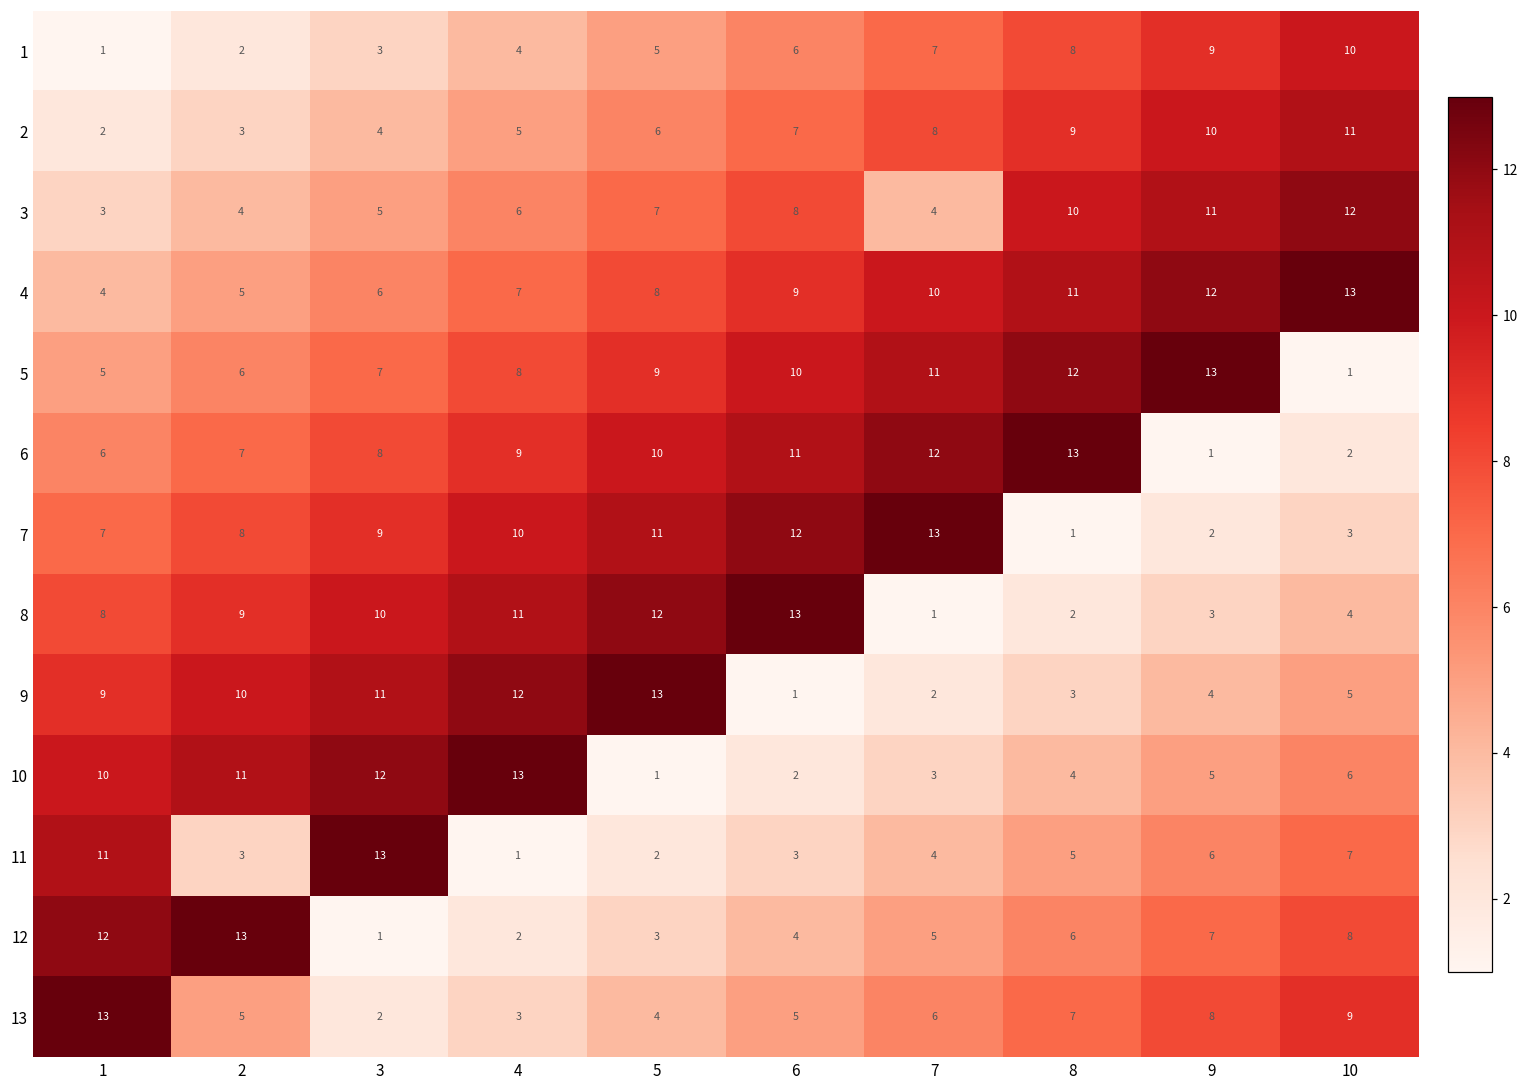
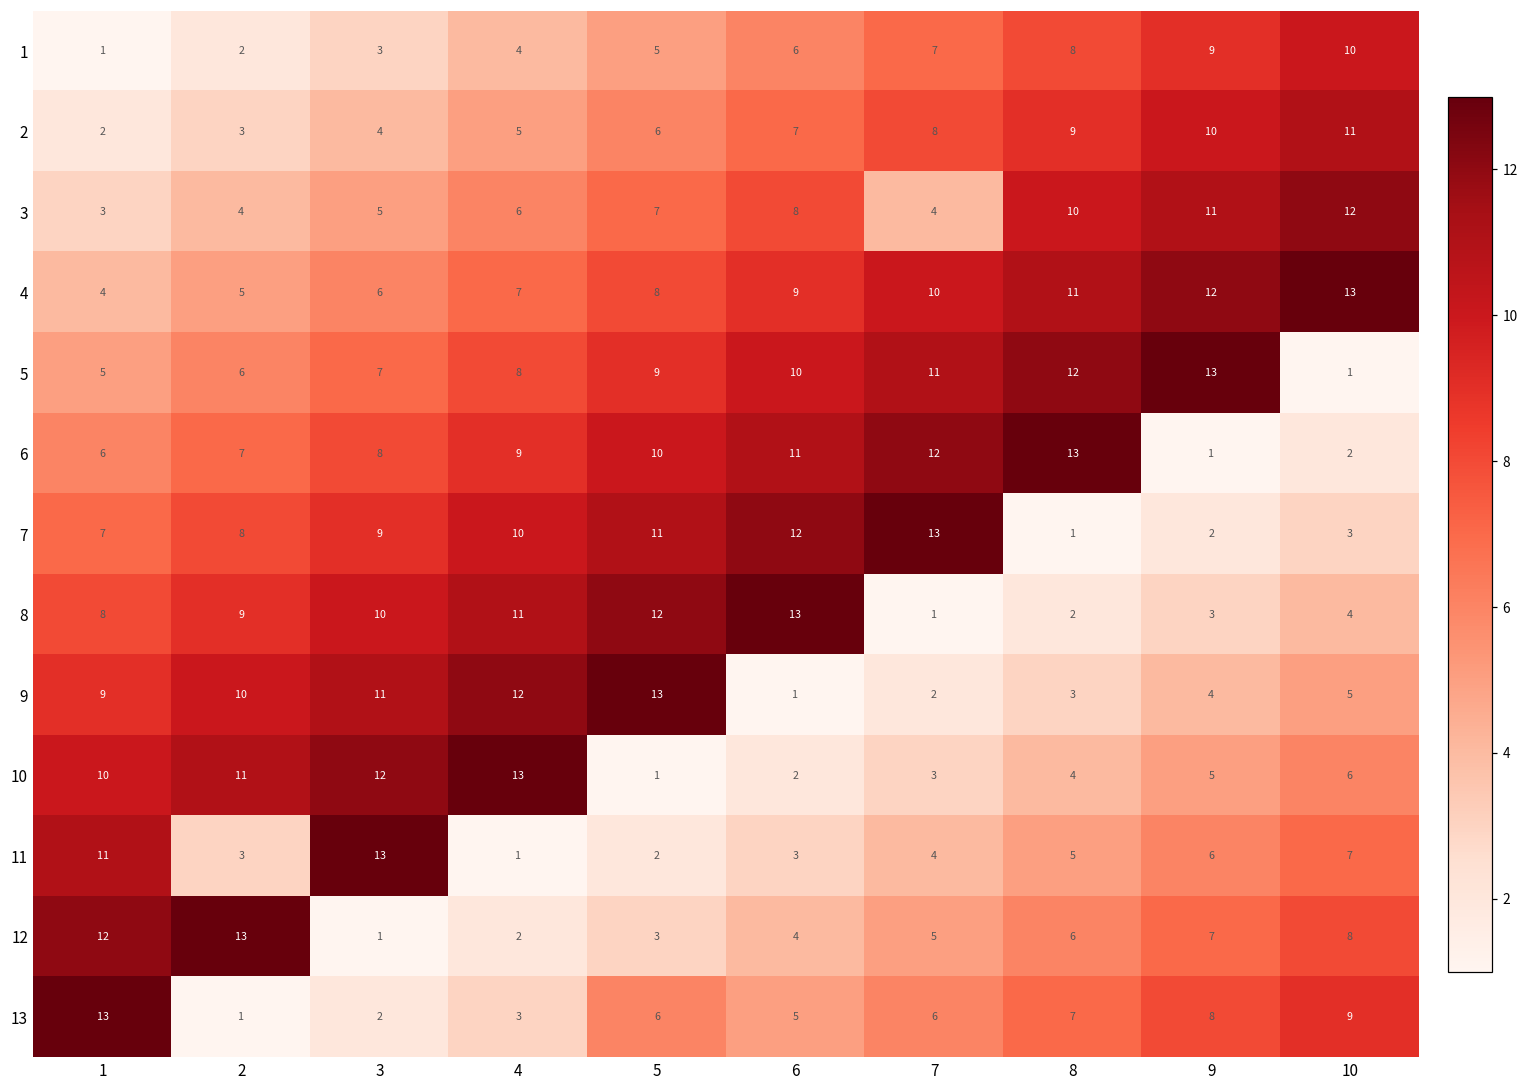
  {
    "1": {
      "1": 1,
      "2": 2,
      "3": 3,
      "4": 4,
      "5": 5,
      "6": 6,
      "7": 7,
      "8": 8,
      "9": 9,
      "10": 10
    },
    "2": {
      "1": 2,
      "2": 3,
      "3": 4,
      "4": 5,
      "5": 6,
      "6": 7,
      "7": 8,
      "8": 9,
      "9": 10,
      "10": 11
    },
    "3": {
      "1": 3,
      "2": 4,
      "3": 5,
      "4": 6,
      "5": 7,
      "6": 8,
      "7": 4,
      "8": 10,
      "9": 11,
      "10": 12
    },
    "4": {
      "1": 4,
      "2": 5,
      "3": 6,
      "4": 7,
      "5": 8,
      "6": 9,
      "7": 10,
      "8": 11,
      "9": 12,
      "10": 13
    },
    "5": {
      "1": 5,
      "2": 6,
      "3": 7,
      "4": 8,
      "5": 9,
      "6": 10,
      "7": 11,
      "8": 12,
      "9": 13,
      "10": 1
    },
    "6": {
      "1": 6,
      "2": 7,
      "3": 8,
      "4": 9,
      "5": 10,
      "6": 11,
      "7": 12,
      "8": 13,
      "9": 1,
      "10": 2
    },
    "7": {
      "1": 7,
      "2": 8,
      "3": 9,
      "4": 10,
      "5": 11,
      "6": 12,
      "7": 13,
      "8": 1,
      "9": 2,
      "10": 3
    },
    "8": {
      "1": 8,
      "2": 9,
      "3": 10,
      "4": 11,
      "5": 12,
      "6": 13,
      "7": 1,
      "8": 2,
      "9": 3,
      "10": 4
    },
    "9": {
      "1": 9,
      "2": 10,
      "3": 11,
      "4": 12,
      "5": 13,
      "6": 1,
      "7": 2,
      "8": 3,
      "9": 4,
      "10": 5
    },
    "10": {
      "1": 10,
      "2": 11,
      "3": 12,
      "4": 13,
      "5": 1,
      "6": 2,
      "7": 3,
      "8": 4,
      "9": 5,
      "10": 6
    },
    "11": {
      "1": 11,
      "2": 3,
      "3": 13,
      "4": 1,
      "5": 2,
      "6": 3,
      "7": 4,
      "8": 5,
      "9": 6,
      "10": 7
    },
    "12": {
      "1": 12,
      "2": 13,
      "3": 1,
      "4": 2,
      "5": 3,
      "6": 4,
      "7": 5,
      "8": 6,
      "9": 7,
      "10": 8
    },
    "13": {
      "1": 13,
-     "2": 5,
+     "2": 1,
      "3": 2,
      "4": 3,
-     "5": 4,
+     "5": 6,
      "6": 5,
      "7": 6,
      "8": 7,
      "9": 8,
      "10": 9
    }
  }
